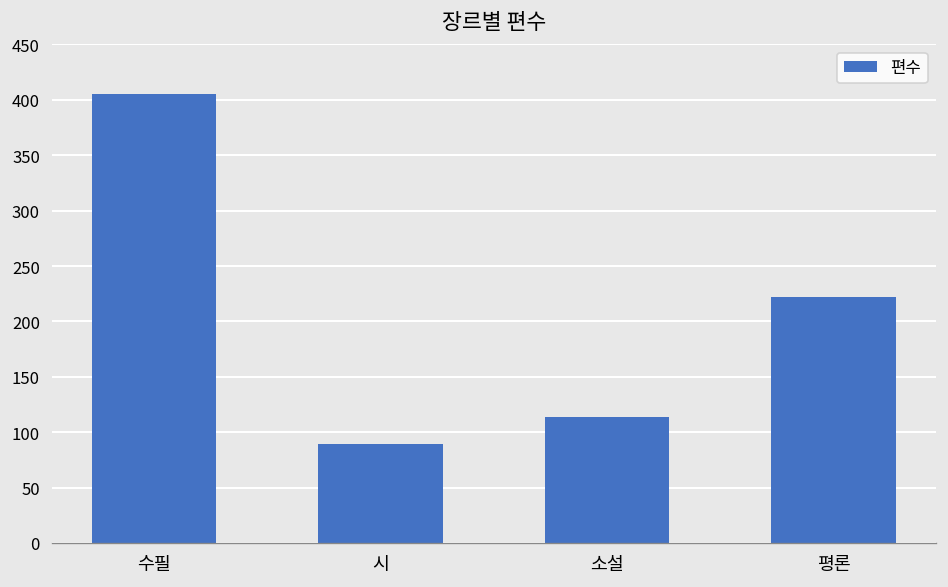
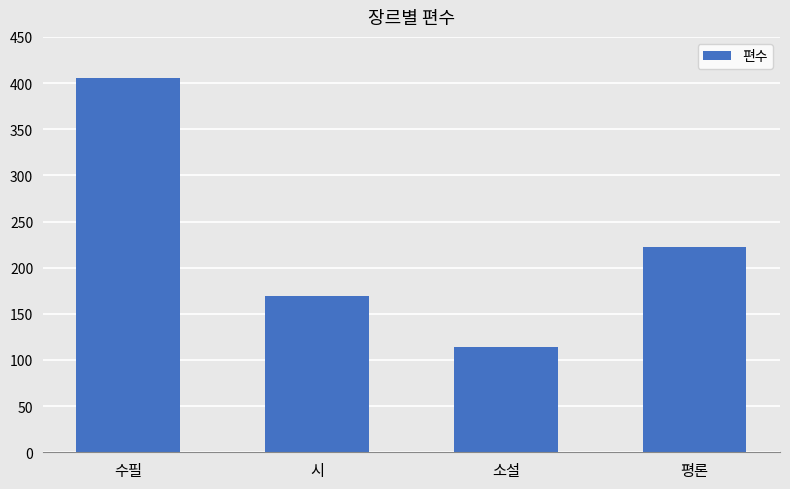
  {
    "수필": 410,
-   "시": 90,
+   "시": 170,
    "소설": 110,
    "평론": 220
  }
